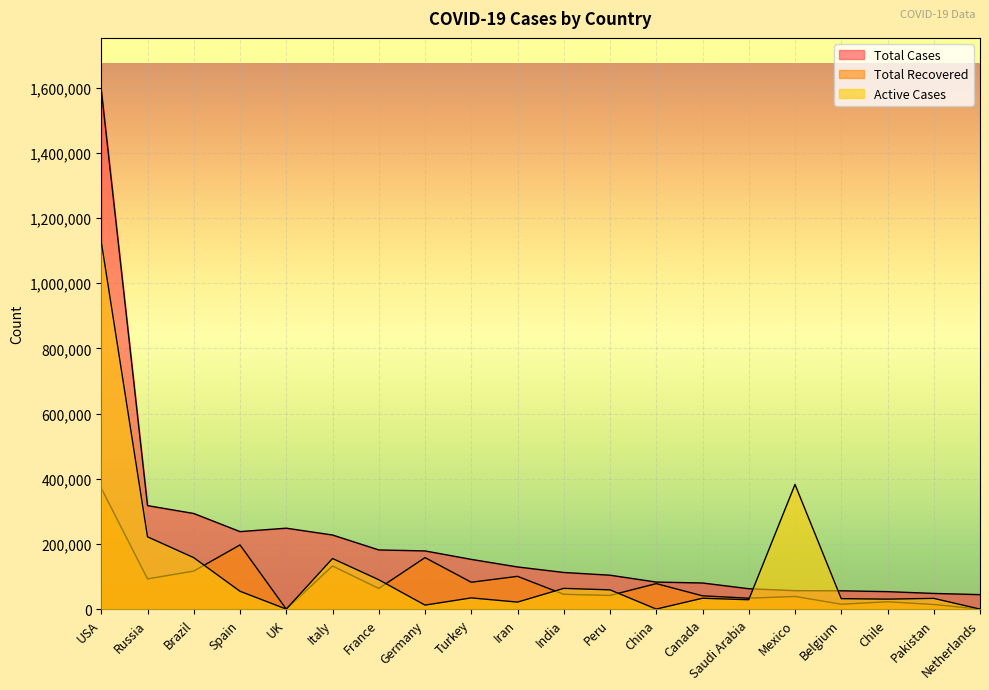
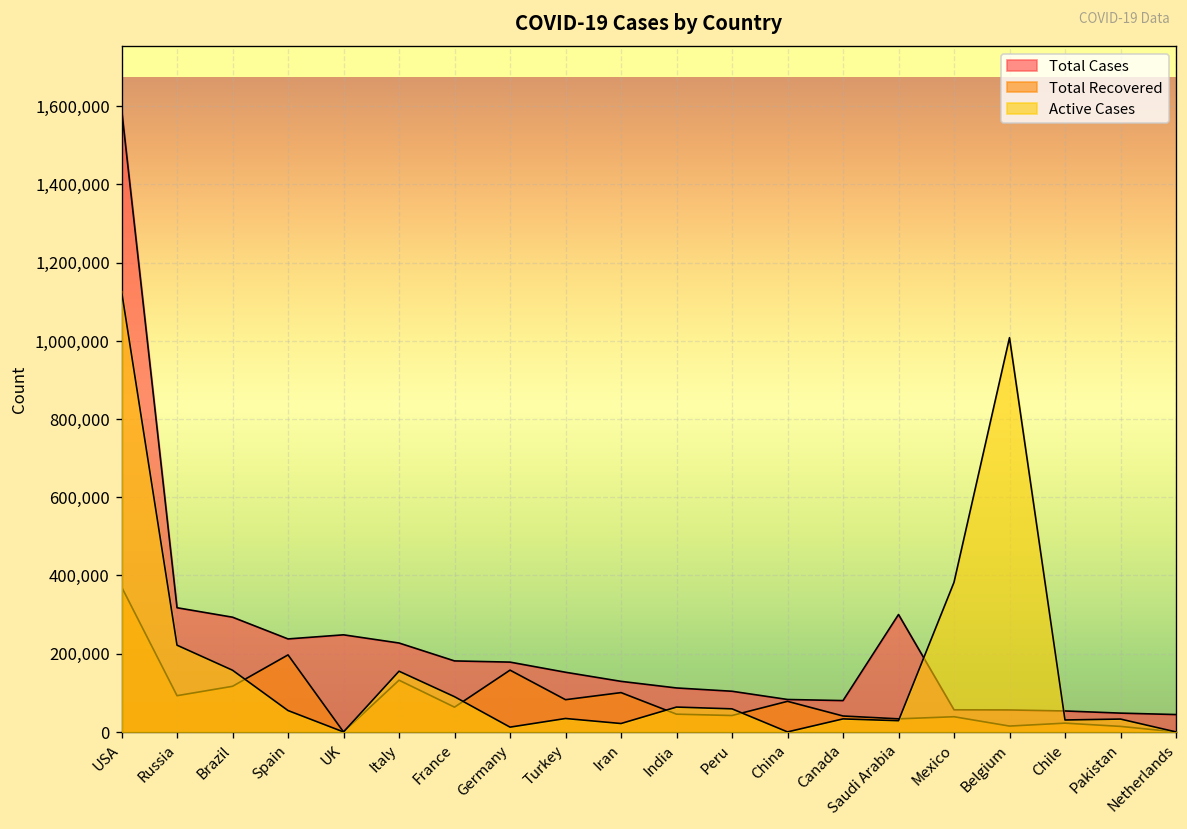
  {
    "Total Cases": {
      "USA": "1,590,000",
      "Russia": "320,000",
      "Brazil": "290,000",
      "Spain": "240,000",
      "UK": "250,000",
      "Italy": "230,000",
      "France": "180,000",
      "Germany": "180,000",
      "Turkey": "150,000",
      "Iran": "130,000",
      "India": "110,000",
      "Peru": "100,000",
      "Canada": "80,000",
-     "Saudi Arabia": "60,000",
+     "Saudi Arabia": "300,000",
      "Mexico": "60,000",
      "Belgium": "60,000",
      "Chile": "50,000",
      "Pakistan": "50,000",
      "Netherlands": "40,000"
    },
    "Total Recovered": {
      "USA": "370,000",
      "Russia": "90,000",
      "Brazil": "120,000",
      "Spain": "200,000",
      "Italy": "130,000",
      "France": "60,000",
      "Germany": "160,000",
      "Turkey": "80,000",
      "Iran": "100,000",
      "India": "50,000",
      "Peru": "40,000",
      "Mexico": "40,000",
      "Belgium": "10,000",
      "Chile": "20,000",
      "Pakistan": "10,000"
    },
    "Active Cases": {
      "USA": "1,130,000",
      "Russia": "220,000",
      "Brazil": "160,000",
      "Spain": "50,000",
      "Italy": "160,000",
      "France": "90,000",
      "Germany": "10,000",
      "Turkey": "30,000",
      "Iran": "20,000",
      "India": "60,000",
      "Peru": "60,000",
      "China": "0",
      "Mexico": "380,000",
-     "Belgium": "30,000",
+     "Belgium": "1,010,000",
      "Chile": "30,000",
      "Pakistan": "30,000"
    }
  }
